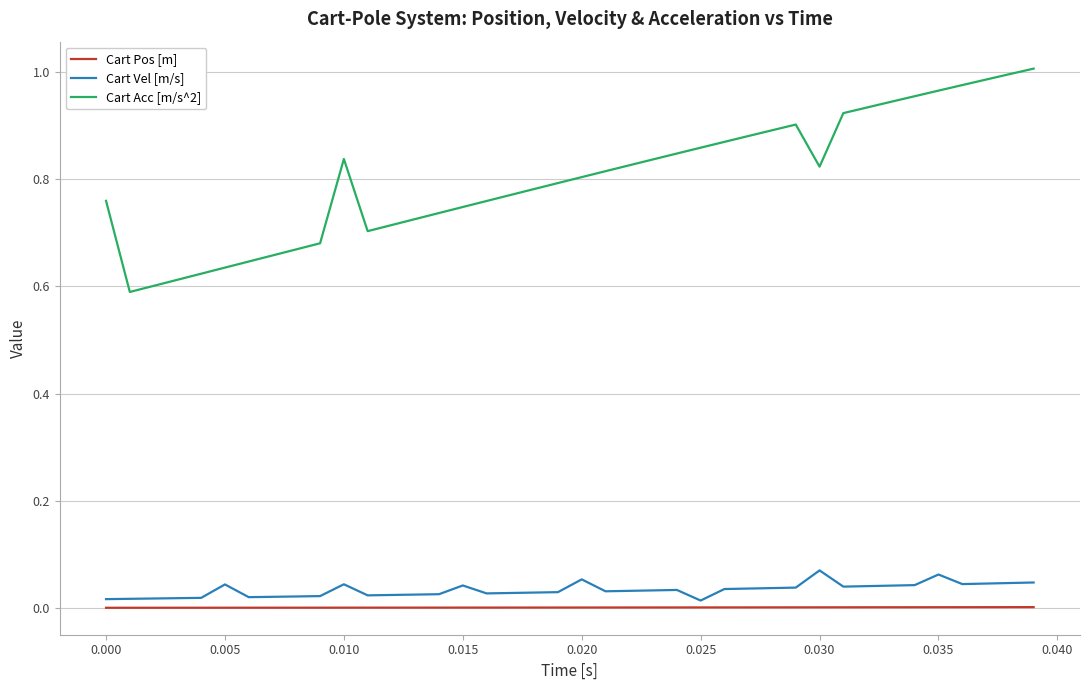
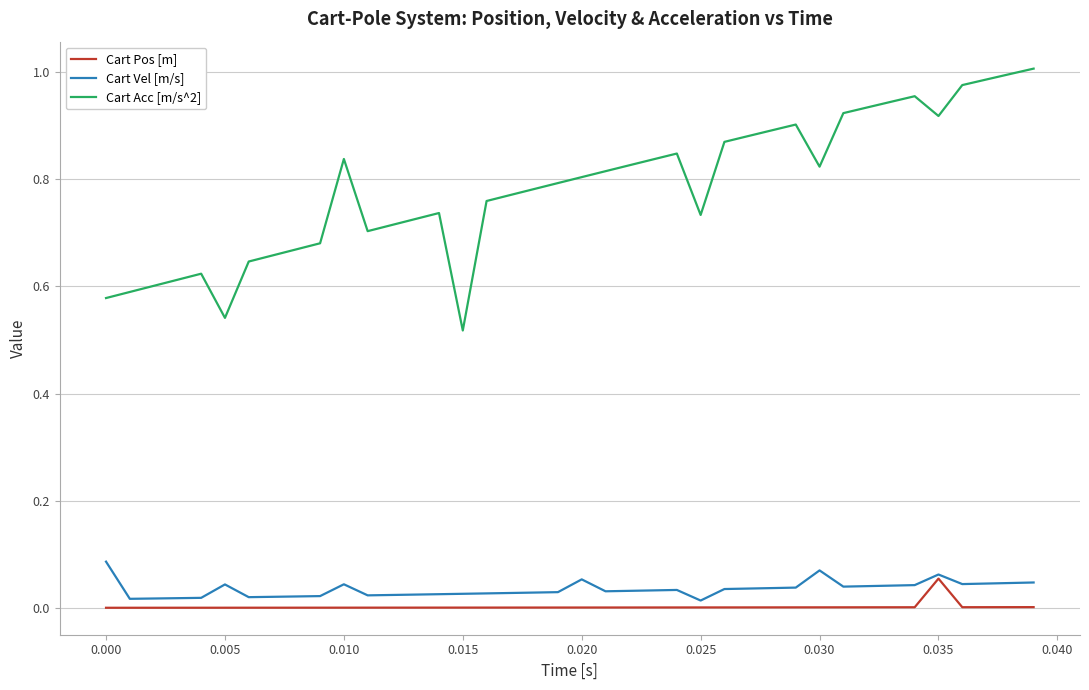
  {
    "Cart Pos [m]": {
      "0.000": 0.00,
      "0.005": 0.00,
      "0.010": 0.00,
      "0.015": 0.00,
      "0.020": 0.00,
      "0.025": 0.00,
      "0.030": 0.00,
-     "0.035": 0.00
+     "0.035": 0.05
    },
    "Cart Vel [m/s]": {
-     "0.000": 0.02,
+     "0.000": 0.09,
      "0.005": 0.04,
      "0.010": 0.04,
-     "0.015": 0.04,
+     "0.015": 0.03,
      "0.020": 0.05,
      "0.025": 0.01,
      "0.030": 0.07,
      "0.035": 0.06
    },
    "Cart Acc [m/s^2]": {
-     "0.000": 0.76,
-     "0.005": 0.63,
+     "0.000": 0.58,
+     "0.005": 0.54,
      "0.010": 0.84,
-     "0.015": 0.75,
+     "0.015": 0.52,
      "0.020": 0.80,
-     "0.025": 0.86,
+     "0.025": 0.73,
      "0.030": 0.82,
-     "0.035": 0.97
+     "0.035": 0.92
    }
  }
